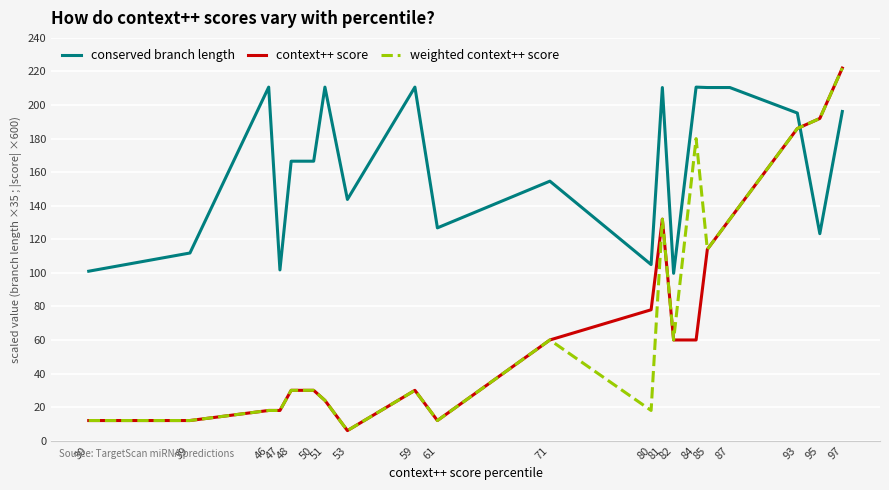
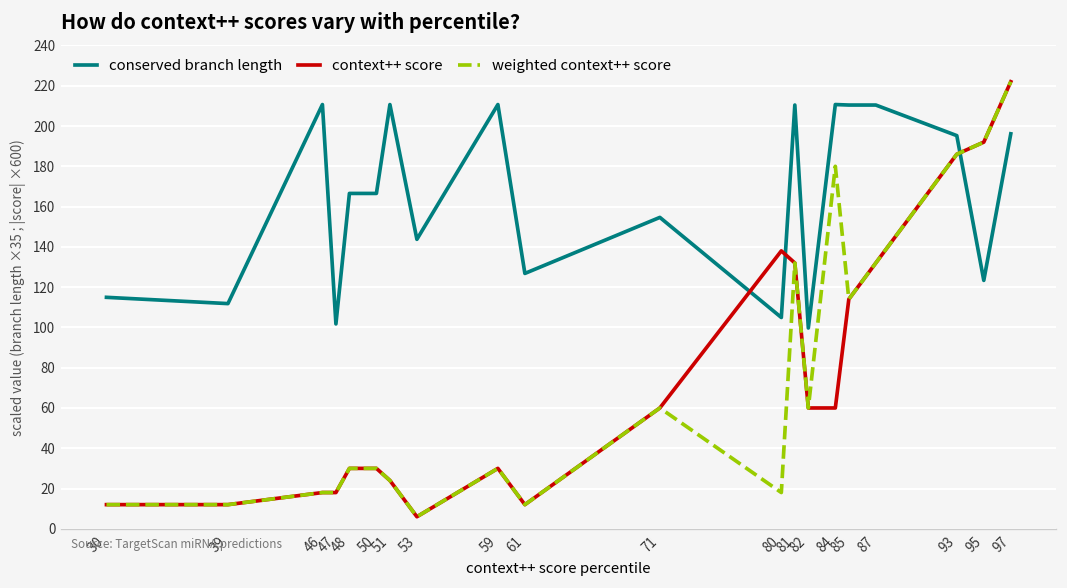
  {
    "conserved branch length": {
-     "30": 101,
+     "30": 115,
      "39": 112,
      "46": 211,
      "47": 102,
      "48": 167,
      "50": 167,
      "51": 211,
      "53": 144,
      "59": 211,
      "61": 127,
      "71": 155,
      "80": 105,
      "81": 210,
      "82": 100,
      "84": 211,
      "85": 210,
      "87": 210,
      "93": 195,
      "95": 123,
      "97": 196
    },
    "context++ score": {
-     "80": 78,
+     "80": 138,
      "84": 60
    },
    "weighted context++ score": {
      "80": 18,
      "84": 180
    }
  }
